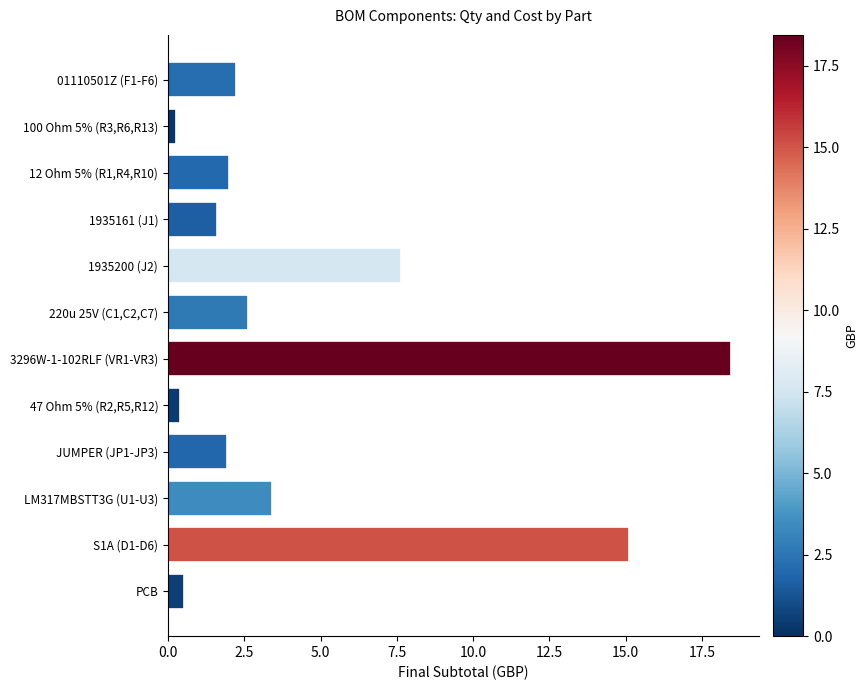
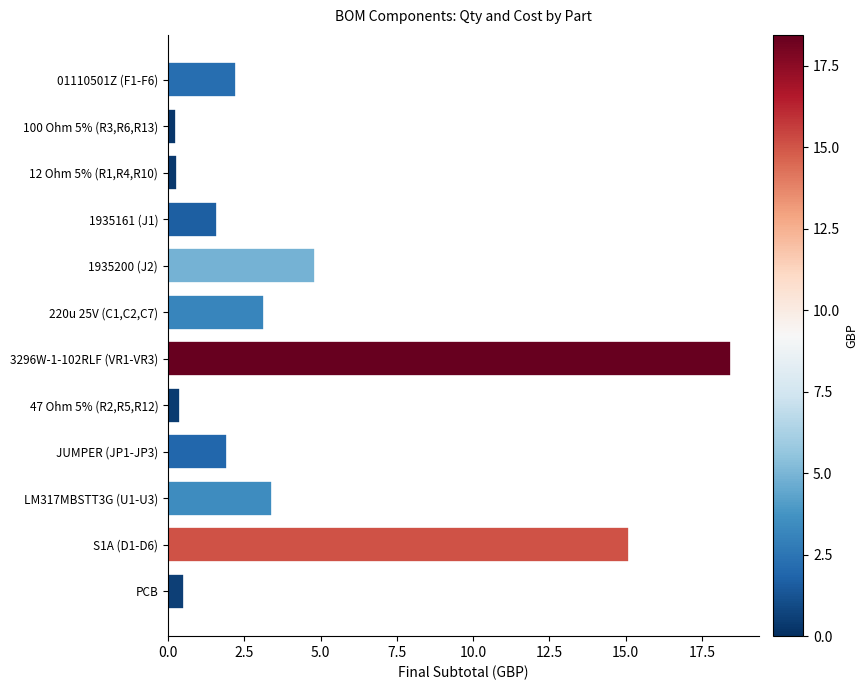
  {
    "01110501Z (F1-F6)": 2.2,
    "100 Ohm 5% (R3,R6,R13)": 0.3,
-   "12 Ohm 5% (R1,R4,R10)": 2.0,
+   "12 Ohm 5% (R1,R4,R10)": 0.3,
    "1935161 (J1)": 1.6,
-   "1935200 (J2)": 7.6,
-   "220u 25V (C1,C2,C7)": 2.6,
+   "1935200 (J2)": 4.8,
+   "220u 25V (C1,C2,C7)": 3.2,
    "3296W-1-102RLF (VR1-VR3)": 18.5,
    "47 Ohm 5% (R2,R5,R12)": 0.4,
    "JUMPER (JP1-JP3)": 1.9,
    "LM317MBSTT3G (U1-U3)": 3.4,
    "S1A (D1-D6)": 15.1,
    "PCB": 0.5
  }
